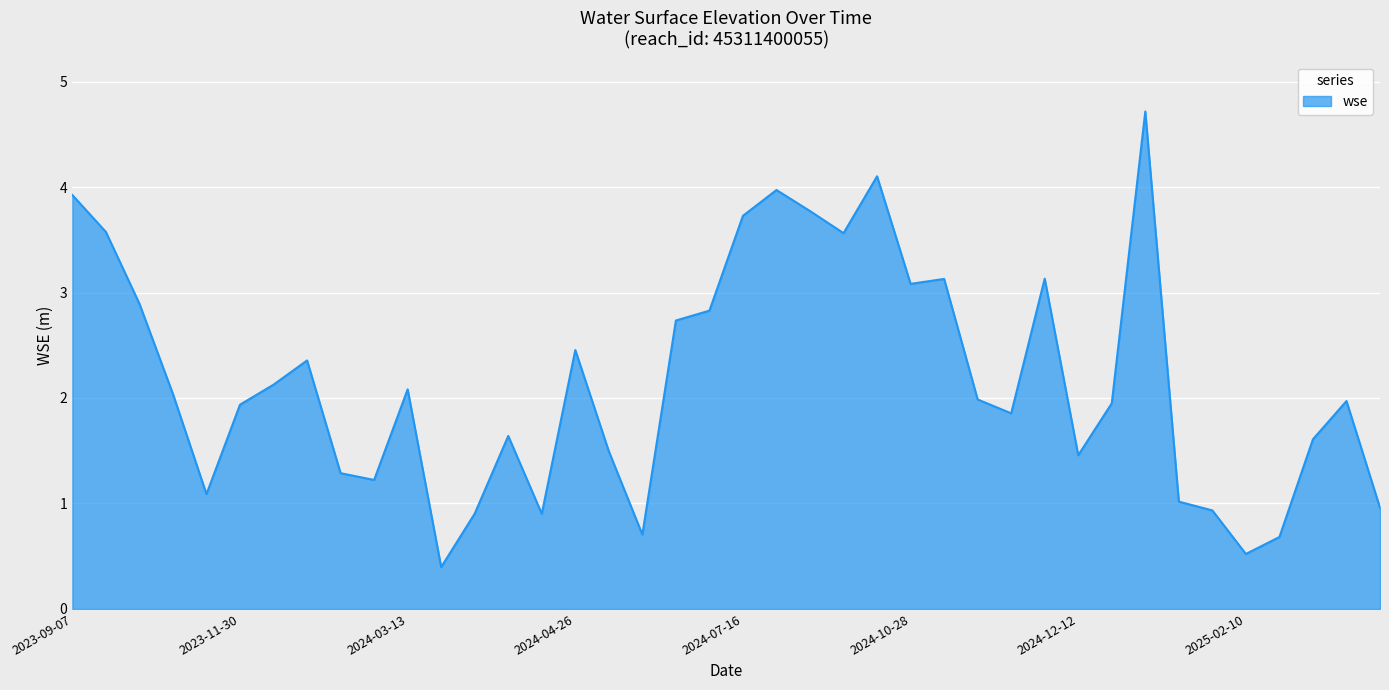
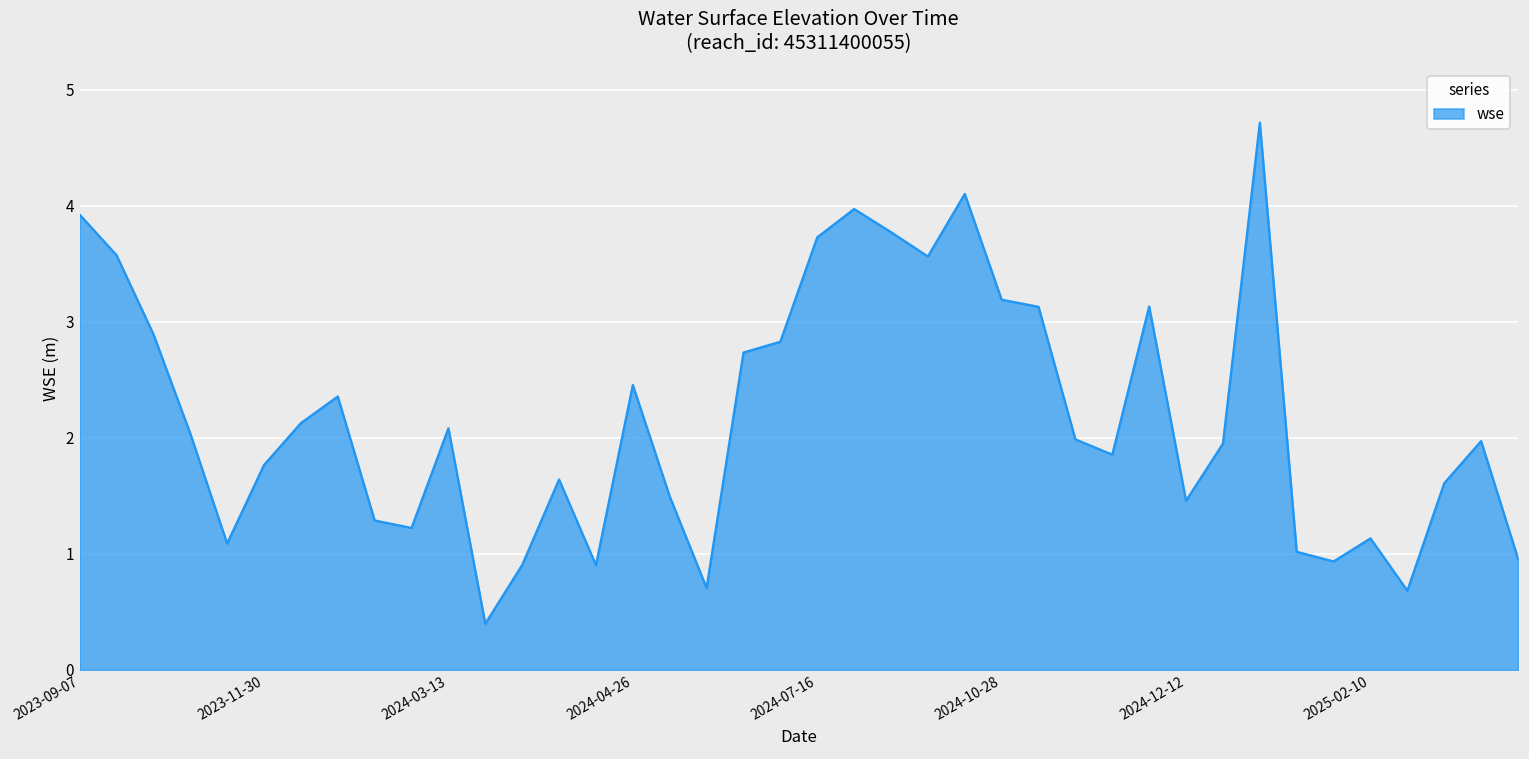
  {
    "2023-09-07": 3.92,
-   "2023-11-30": 1.94,
+   "2023-11-30": 1.77,
    "2024-03-13": 2.08,
    "2024-04-26": 2.45,
    "2024-07-16": 3.73,
-   "2024-10-28": 3.08,
+   "2024-10-28": 3.19,
    "2024-12-12": 1.46,
-   "2025-02-10": 0.52
+   "2025-02-10": 1.13
  }
